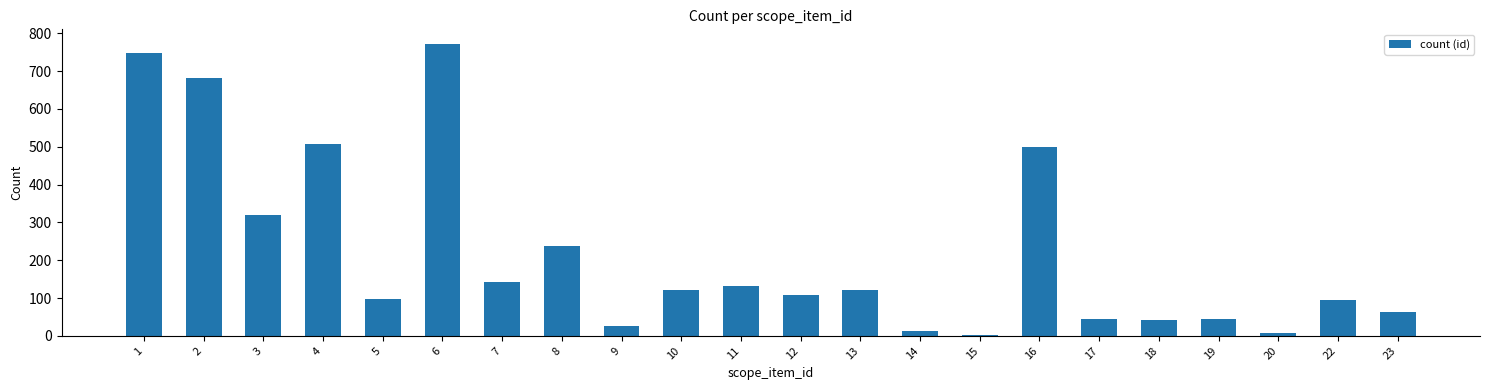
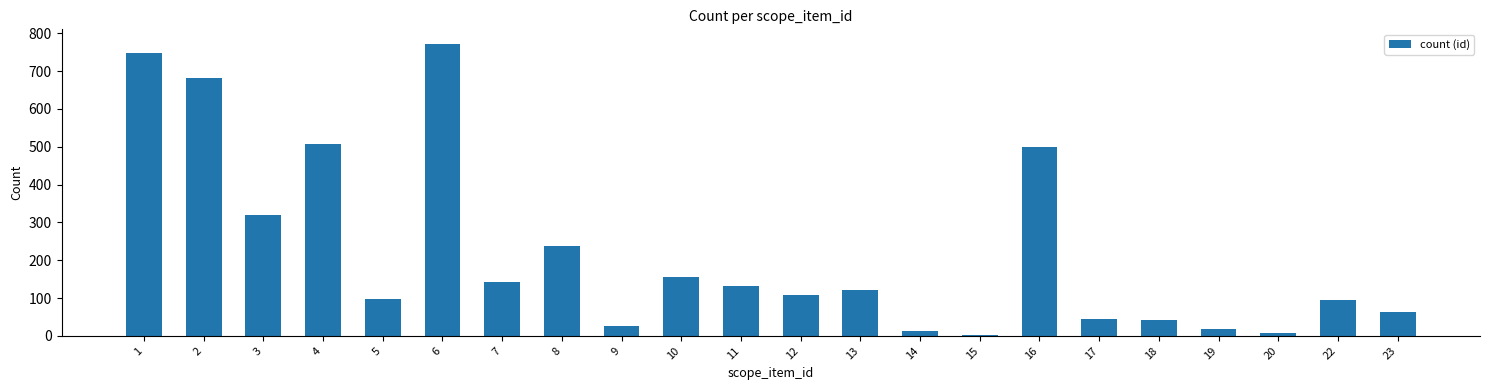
  {
    "1": 750,
    "2": 680,
    "3": 320,
    "4": 510,
    "5": 100,
    "6": 770,
    "7": 140,
    "8": 240,
    "9": 30,
-   "10": 120,
+   "10": 160,
    "11": 130,
    "12": 110,
    "13": 120,
    "14": 10,
    "16": 500,
    "17": 50,
    "18": 40,
-   "19": 40,
+   "19": 20,
    "20": 10,
    "22": 100,
    "23": 60
  }
